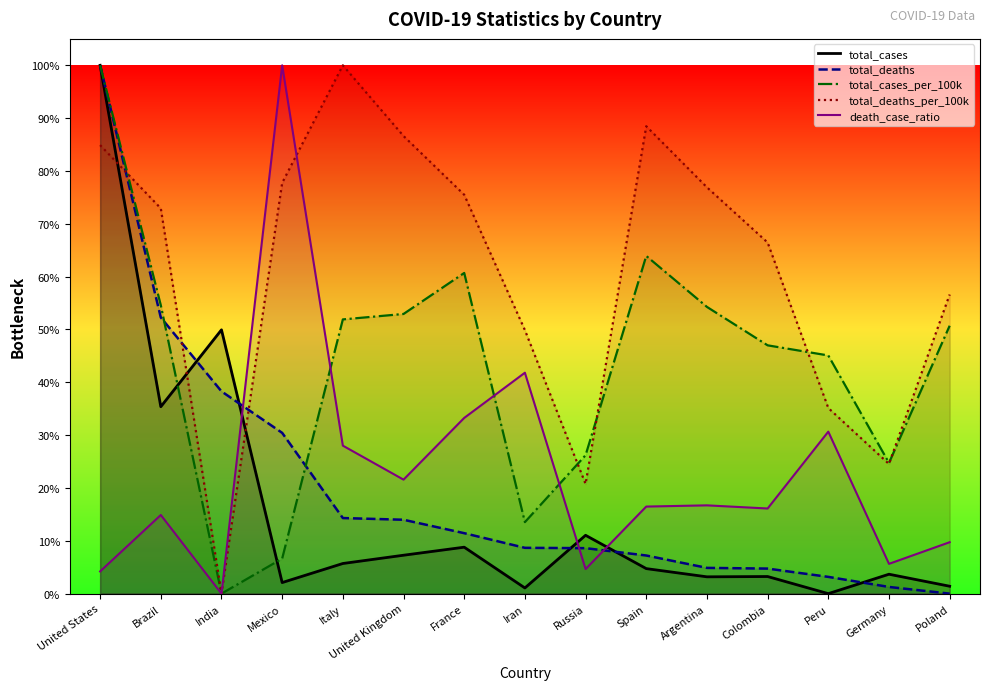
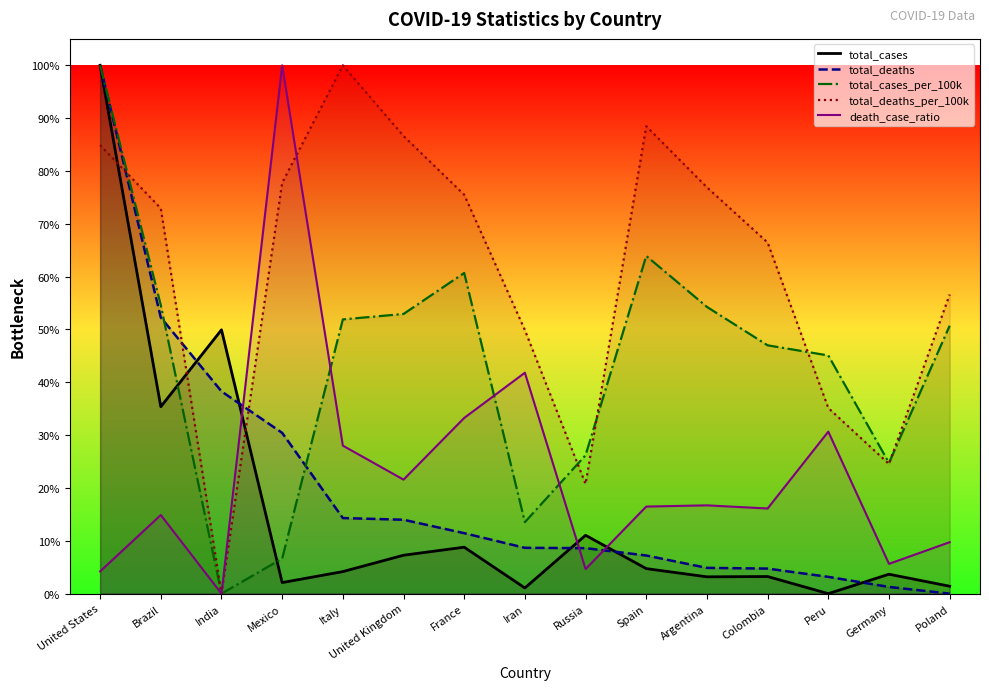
  {
    "total_cases": {
      "Brazil": "35%",
      "India": "50%",
      "Mexico": "2%",
-     "Italy": "6%",
+     "Italy": "4%",
      "United Kingdom": "7%",
      "France": "9%",
      "Iran": "1%",
      "Russia": "11%",
      "Spain": "5%",
      "Argentina": "3%",
      "Colombia": "3%",
      "Peru": "0%",
      "Germany": "4%",
      "Poland": "1%"
    },
    "total_deaths": {
      "Brazil": "52%",
      "India": "38%",
      "Mexico": "30%",
      "Italy": "14%",
      "United Kingdom": "14%",
      "France": "11%",
      "Iran": "9%",
      "Russia": "9%",
      "Spain": "7%",
      "Argentina": "5%",
      "Colombia": "5%",
      "Peru": "3%",
      "Germany": "1%",
      "Poland": "0%"
    },
    "total_cases_per_100k": {
      "Brazil": "55%",
      "Mexico": "7%",
      "Italy": "52%",
      "United Kingdom": "53%",
      "France": "61%",
      "Iran": "14%",
      "Russia": "26%",
      "Spain": "64%",
      "Argentina": "54%",
      "Colombia": "47%",
      "Peru": "45%",
      "Poland": "51%"
    },
    "total_deaths_per_100k": {
      "United States": "85%",
      "Brazil": "73%",
      "Mexico": "78%",
      "Italy": "100%",
      "United Kingdom": "87%",
      "France": "75%",
      "Iran": "50%",
      "Russia": "21%",
      "Spain": "88%",
      "Argentina": "77%",
      "Colombia": "66%",
      "Peru": "35%",
      "Poland": "57%"
    },
    "death_case_ratio": {
      "United States": "4%",
      "Brazil": "15%",
      "Mexico": "100%",
      "Italy": "28%",
      "United Kingdom": "22%",
      "France": "33%",
      "Iran": "42%",
      "Russia": "5%",
      "Spain": "16%",
      "Argentina": "17%",
      "Colombia": "16%",
      "Peru": "31%",
      "Germany": "6%",
      "Poland": "10%"
    }
  }
